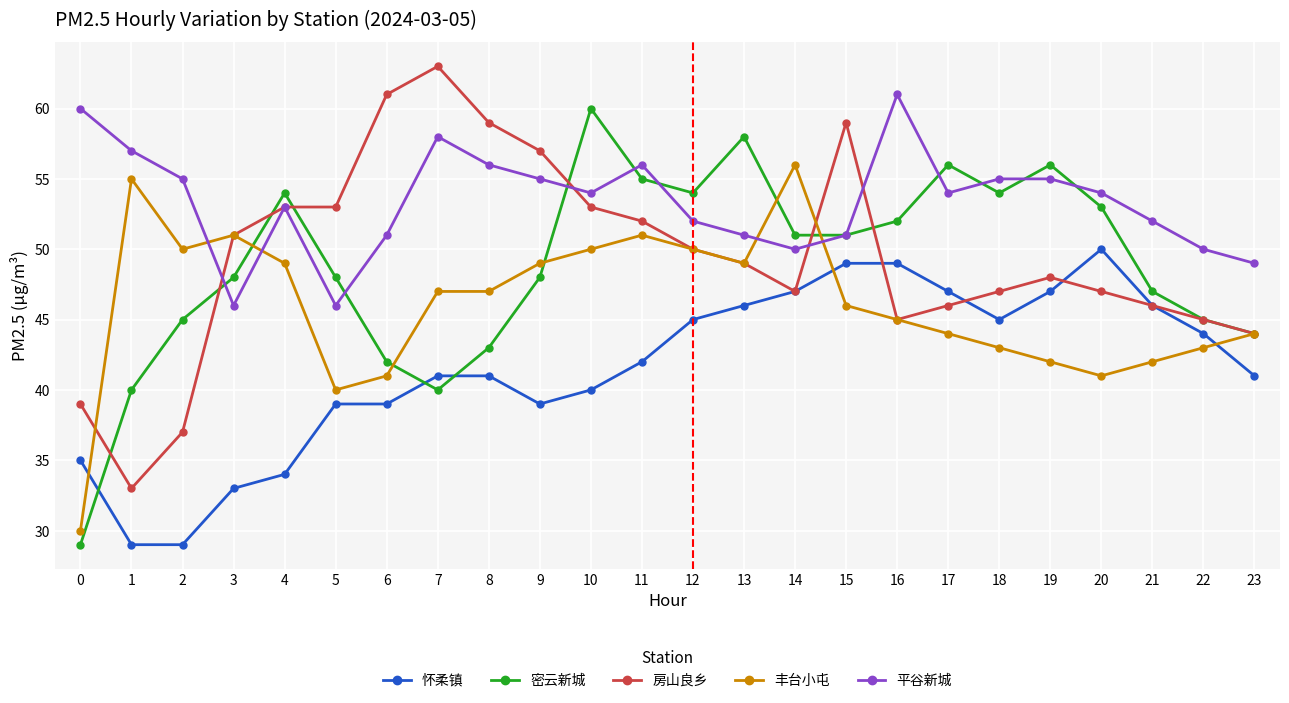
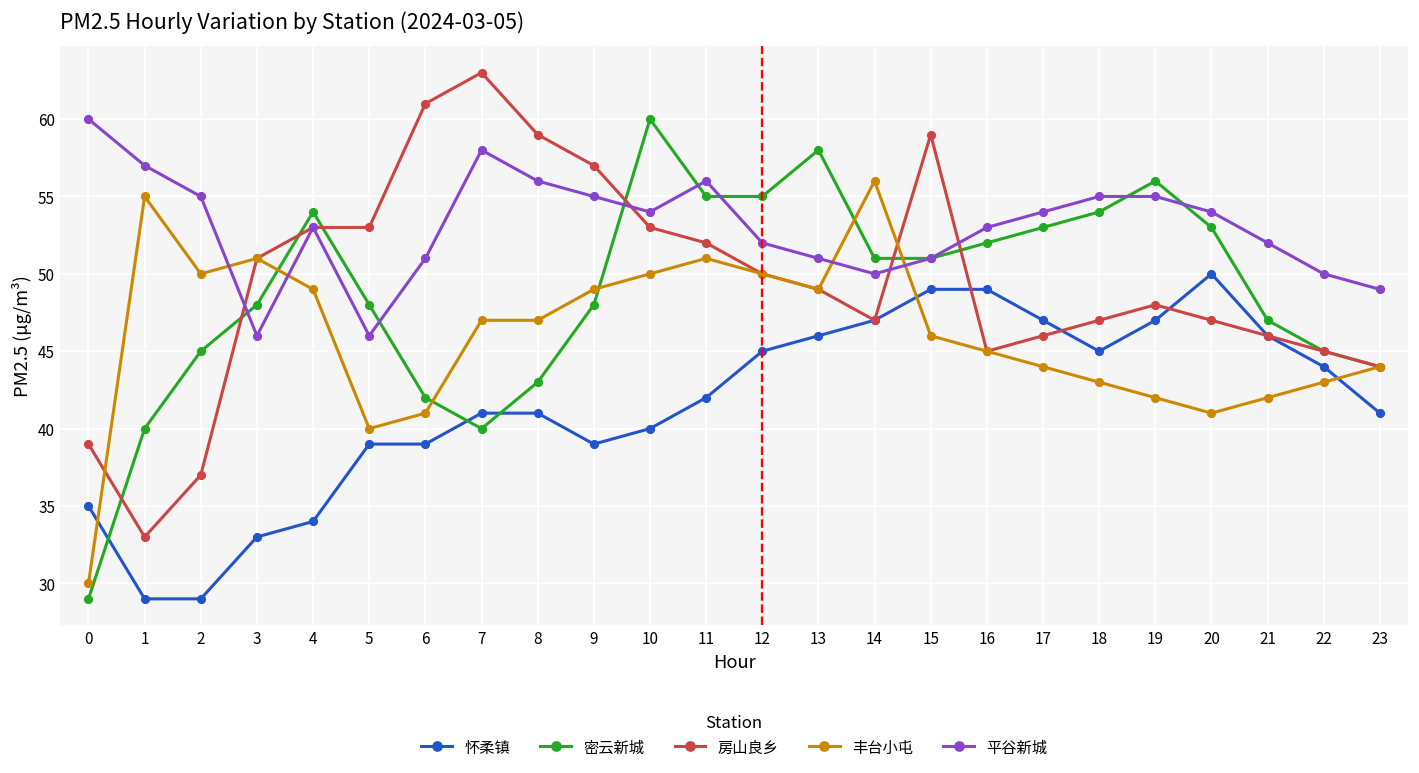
  {
    "怀柔镇": {
      "0": 35,
      "1": 29,
      "2": 29,
      "3": 33,
      "4": 34,
      "5": 39,
      "6": 39,
      "7": 41,
      "8": 41,
      "9": 39,
      "10": 40,
      "11": 42,
      "12": 45,
      "13": 46,
      "15": 49,
      "16": 49,
      "17": 47,
      "18": 45,
      "19": 47,
      "20": 50,
      "22": 44,
      "23": 41
    },
    "密云新城": {
      "0": 29,
      "1": 40,
      "2": 45,
      "3": 48,
      "4": 54,
      "5": 48,
      "6": 42,
      "7": 40,
      "8": 43,
      "9": 48,
      "10": 60,
      "11": 55,
-     "12": 54,
+     "12": 55,
      "13": 58,
      "14": 51,
      "16": 52,
-     "17": 56,
+     "17": 53,
      "18": 54,
      "19": 56,
      "20": 53,
      "21": 47
    },
    "房山良乡": {
      "0": 39,
      "1": 33,
      "2": 37,
      "5": 53,
      "6": 61,
      "7": 63,
      "8": 59,
      "9": 57,
      "10": 53,
      "11": 52,
      "15": 59,
      "17": 46,
      "18": 47,
      "19": 48,
      "20": 47
    },
    "丰台小屯": {
      "0": 30,
      "1": 55,
      "2": 50,
      "4": 49,
      "5": 40,
      "6": 41,
      "7": 47,
      "8": 47,
      "9": 49,
      "10": 50,
      "11": 51,
      "14": 56,
      "15": 46,
      "17": 44,
      "18": 43,
      "19": 42,
      "20": 41,
      "21": 42,
      "22": 43
    },
    "平谷新城": {
      "0": 60,
      "1": 57,
      "2": 55,
      "3": 46,
      "5": 46,
      "6": 51,
      "7": 58,
      "8": 56,
      "9": 55,
      "10": 54,
      "11": 56,
      "12": 52,
      "13": 51,
      "14": 50,
-     "16": 61,
+     "16": 53,
      "17": 54,
      "18": 55,
      "19": 55,
      "20": 54,
      "21": 52,
      "22": 50,
      "23": 49
    }
  }
